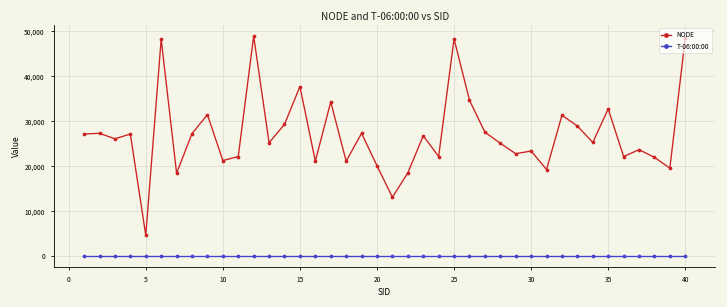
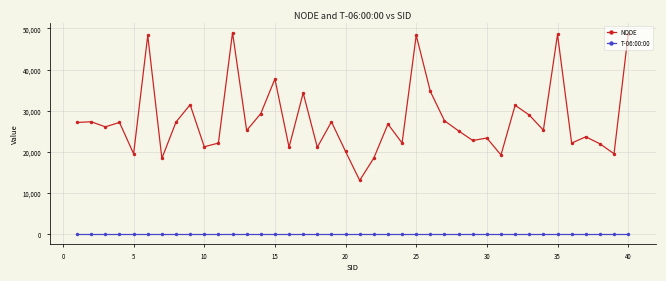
  {
    "NODE": {
-     "5": "5,000",
+     "5": "20,000",
      "10": "21,000",
      "15": "38,000",
      "20": "20,000",
      "25": "48,000",
      "30": "23,000",
-     "35": "33,000"
+     "35": "49,000"
    },
    "T-06:00:00": {
      "5": "0",
      "10": "0",
      "15": "0",
      "20": "0",
      "25": "0",
      "30": "0",
      "35": "0",
      "40": "0"
    }
  }
